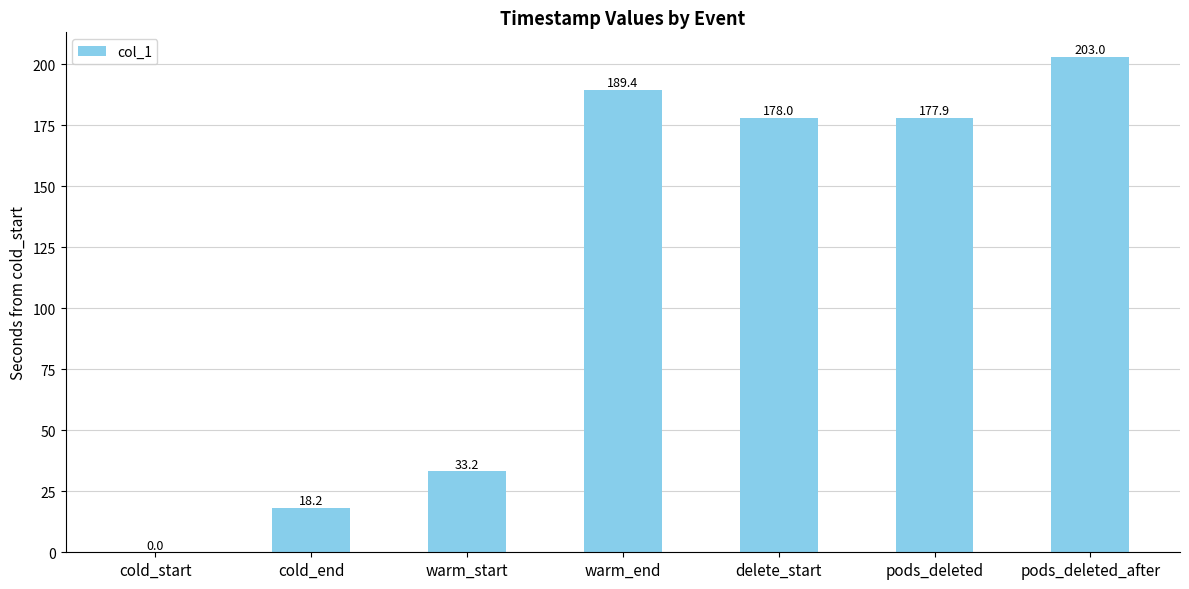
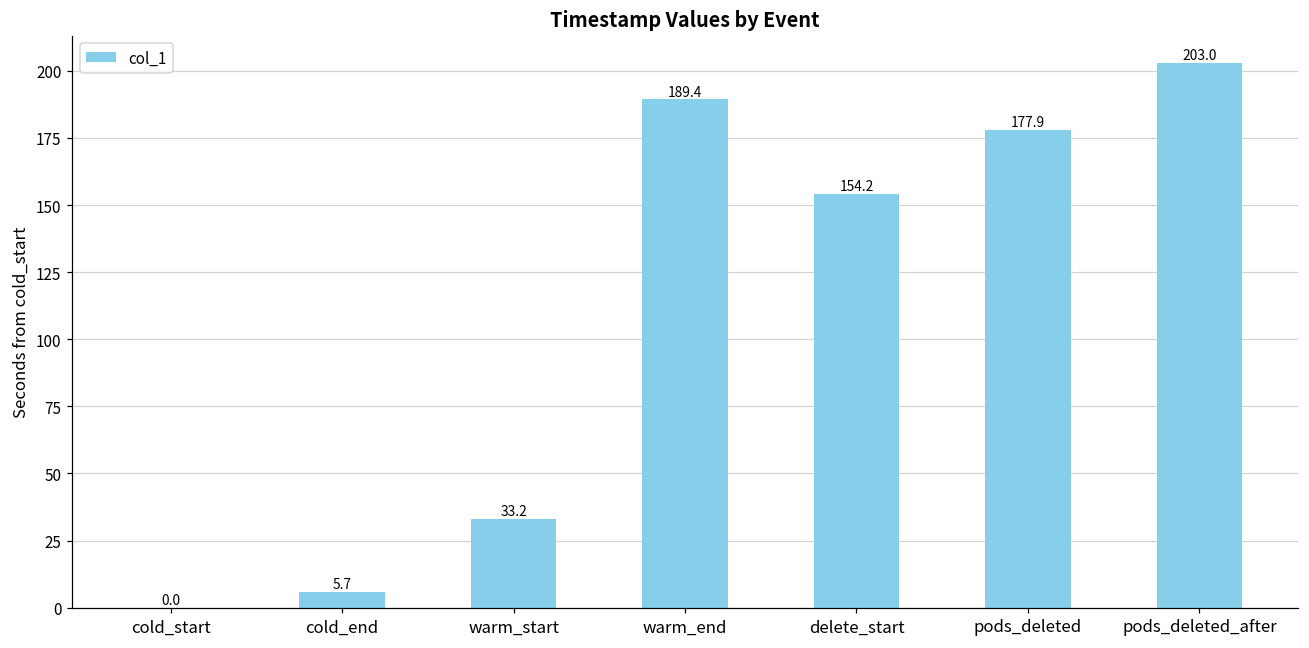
  {
    "cold_start": 0.0,
-   "cold_end": 18.2,
+   "cold_end": 5.7,
    "warm_start": 33.2,
    "warm_end": 189.4,
-   "delete_start": 178.0,
+   "delete_start": 154.2,
    "pods_deleted": 177.9,
    "pods_deleted_after": 203.0
  }
